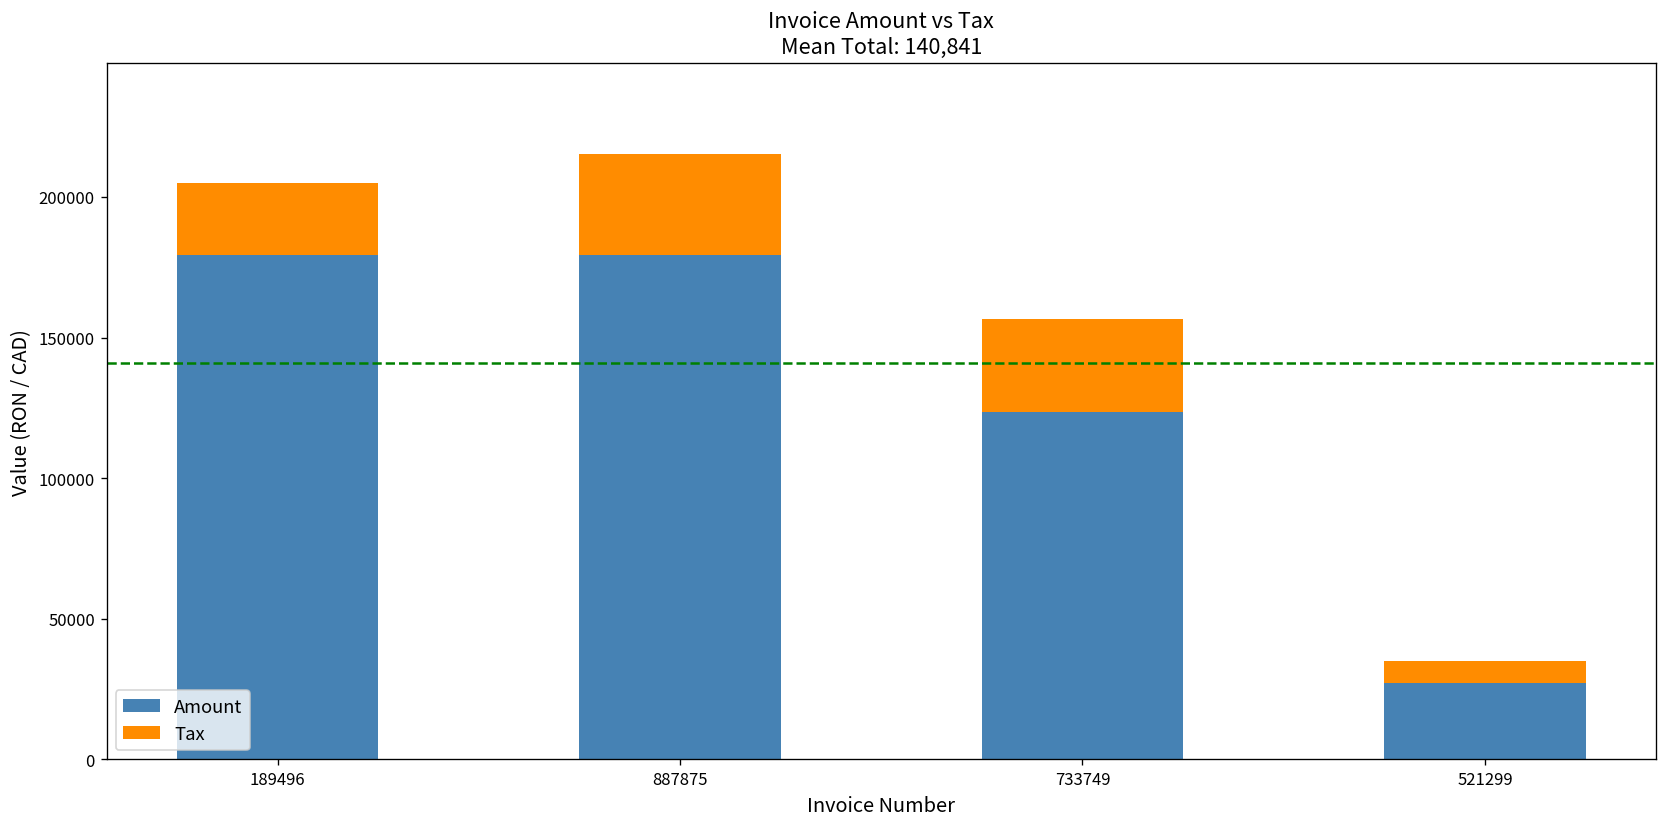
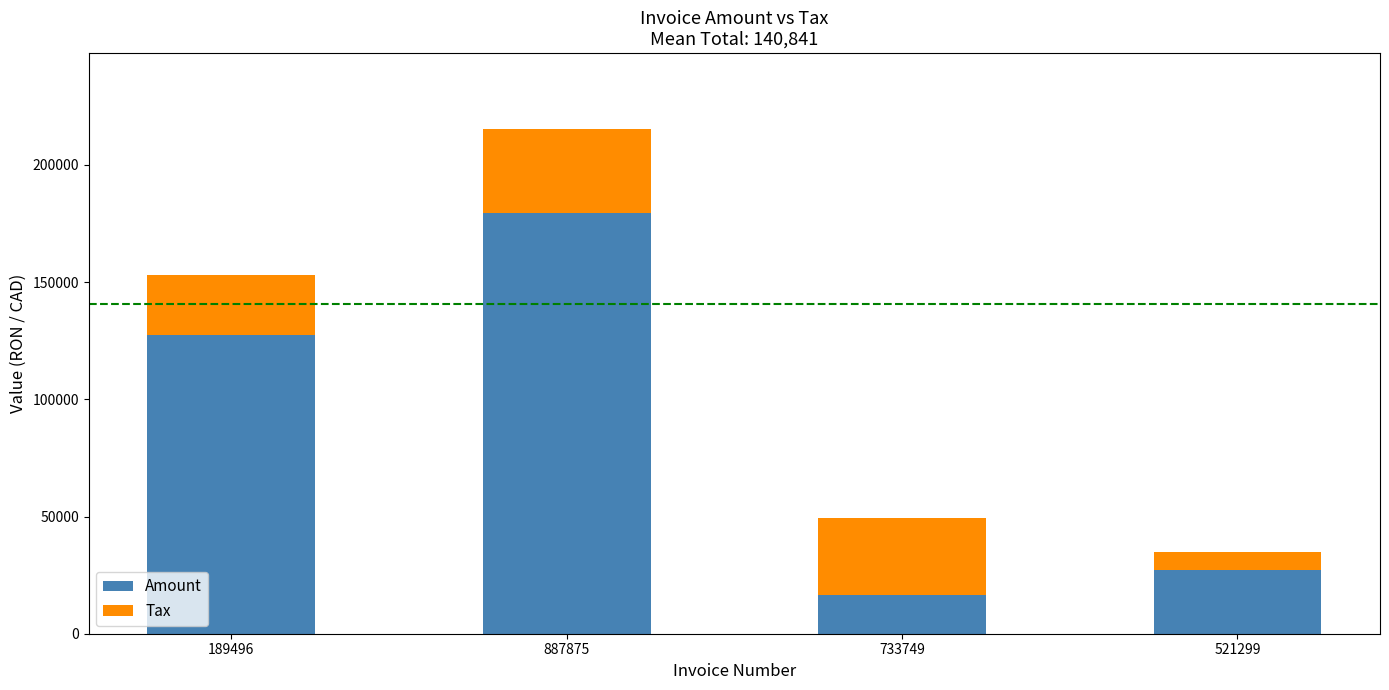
  {
    "Amount": {
-     "189496": 179000,
+     "189496": 128000,
      "887875": 179000,
-     "733749": 124000,
+     "733749": 16000,
      "521299": 27000
    },
    "Tax": {
      "189496": 26000,
      "887875": 36000,
      "733749": 33000,
      "521299": 8000
    }
  }
